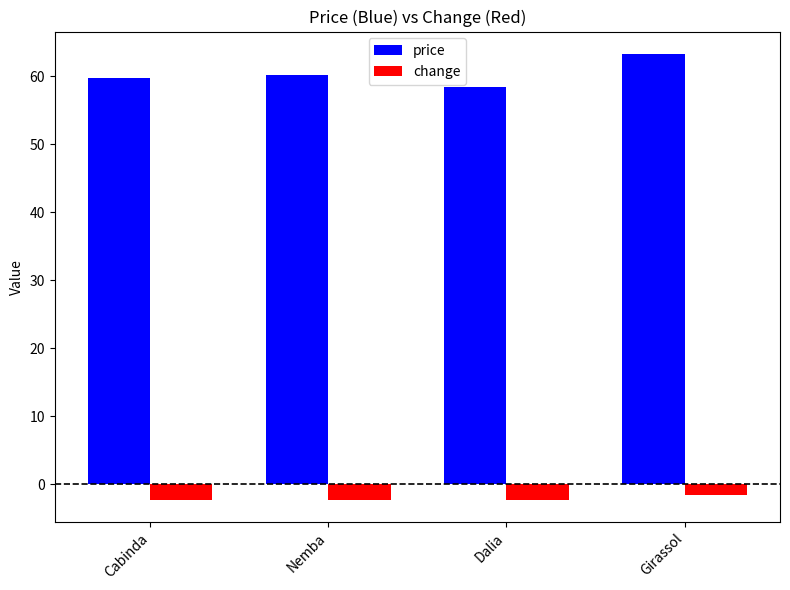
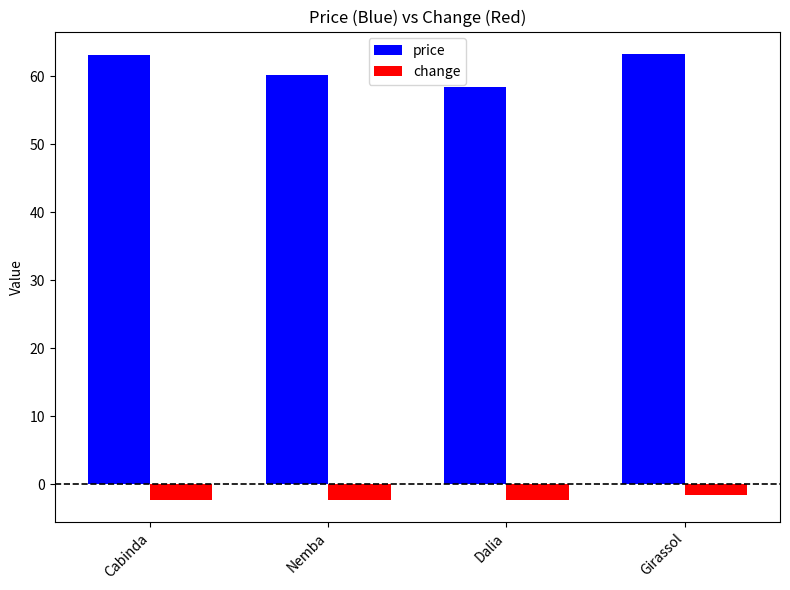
  {
    "price": {
-     "Cabinda": 60,
+     "Cabinda": 63,
      "Nemba": 60,
      "Dalia": 58,
      "Girassol": 63
    },
    "change": {
      "Cabinda": -2,
      "Nemba": -2,
      "Dalia": -2,
      "Girassol": -2
    }
  }
